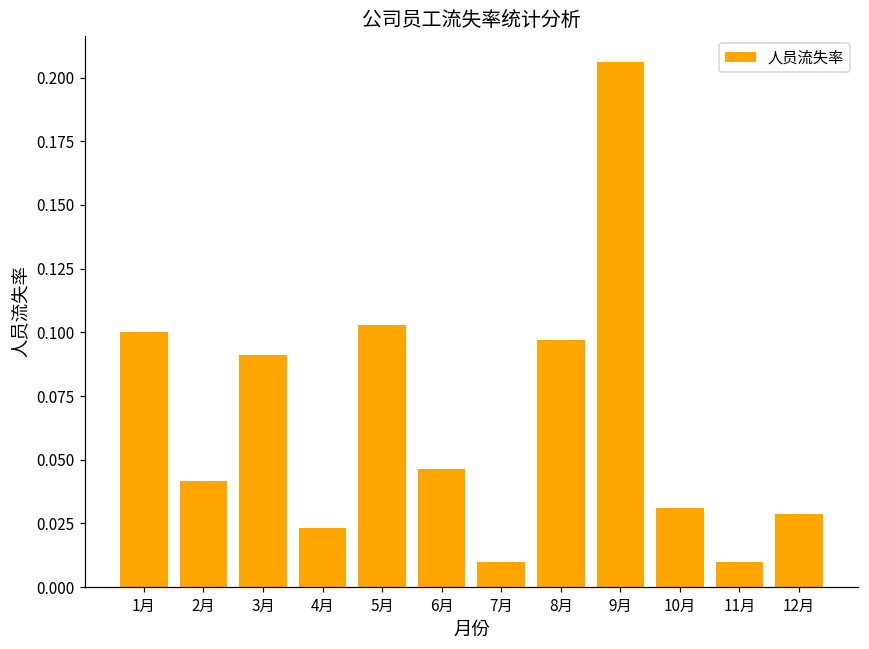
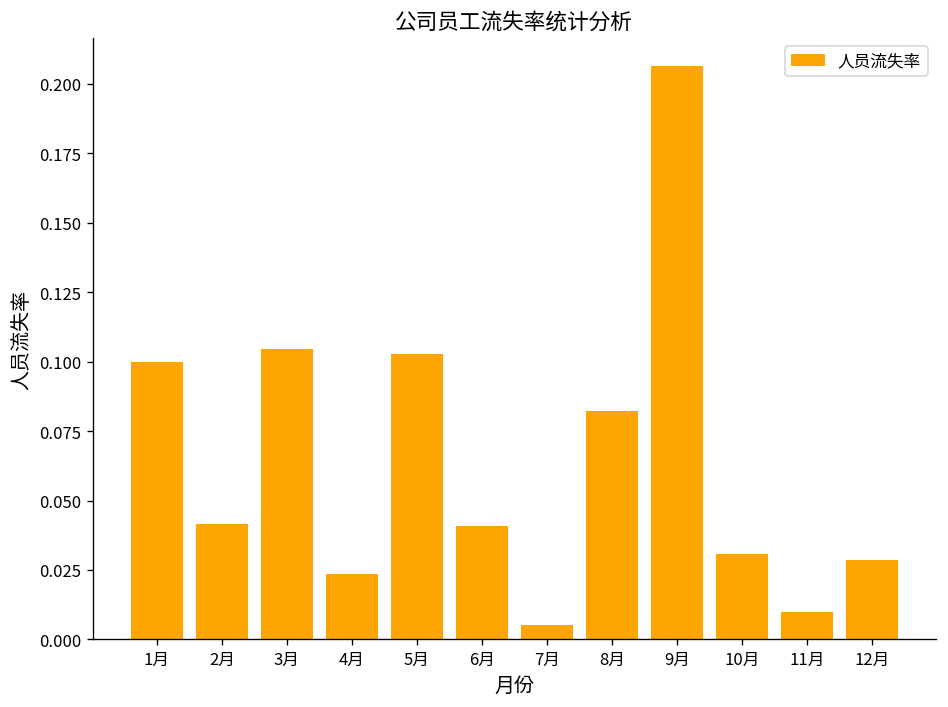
  {
    "1月": 0.100,
    "2月": 0.042,
-   "3月": 0.091,
+   "3月": 0.104,
    "4月": 0.023,
    "5月": 0.103,
-   "6月": 0.047,
-   "7月": 0.010,
-   "8月": 0.097,
+   "6月": 0.041,
+   "7月": 0.005,
+   "8月": 0.082,
    "9月": 0.206,
    "10月": 0.031,
    "11月": 0.010,
    "12月": 0.029
  }
